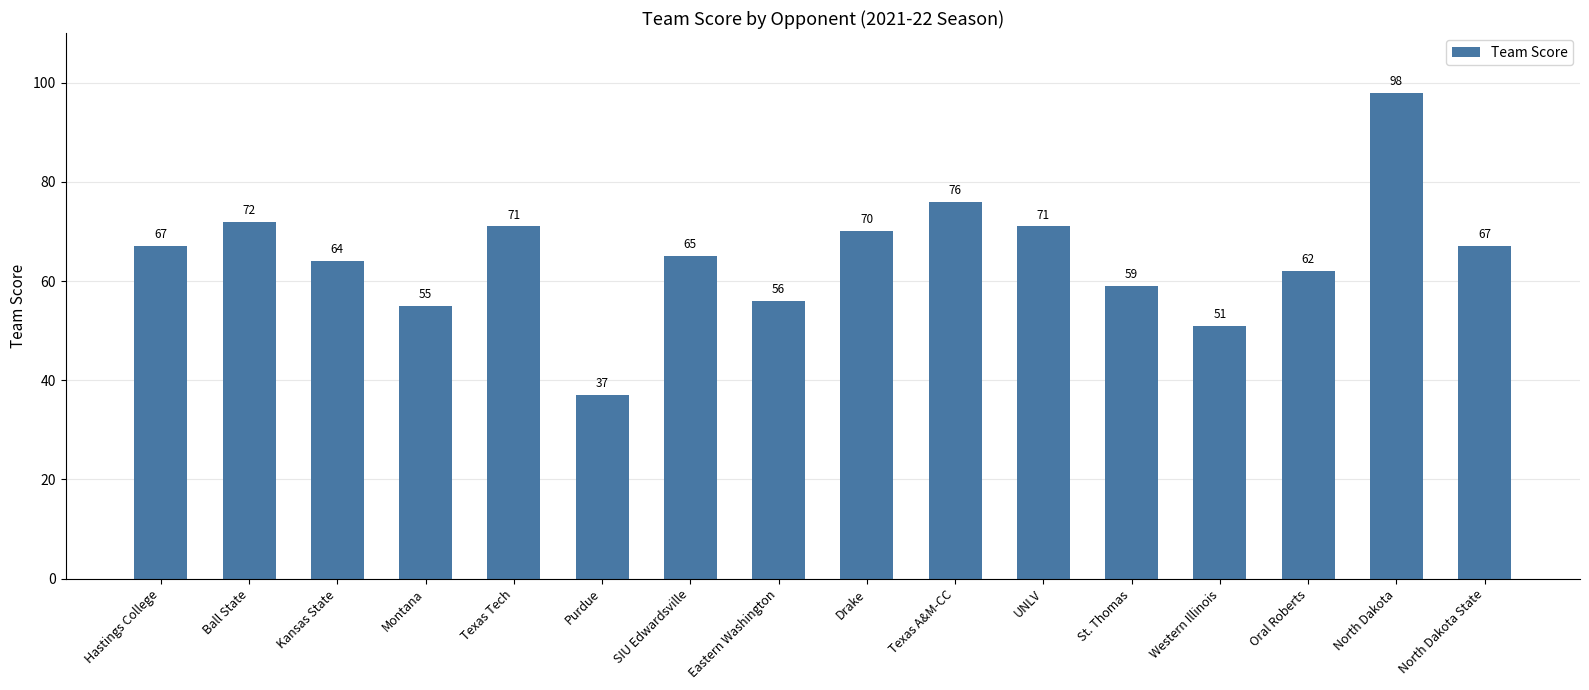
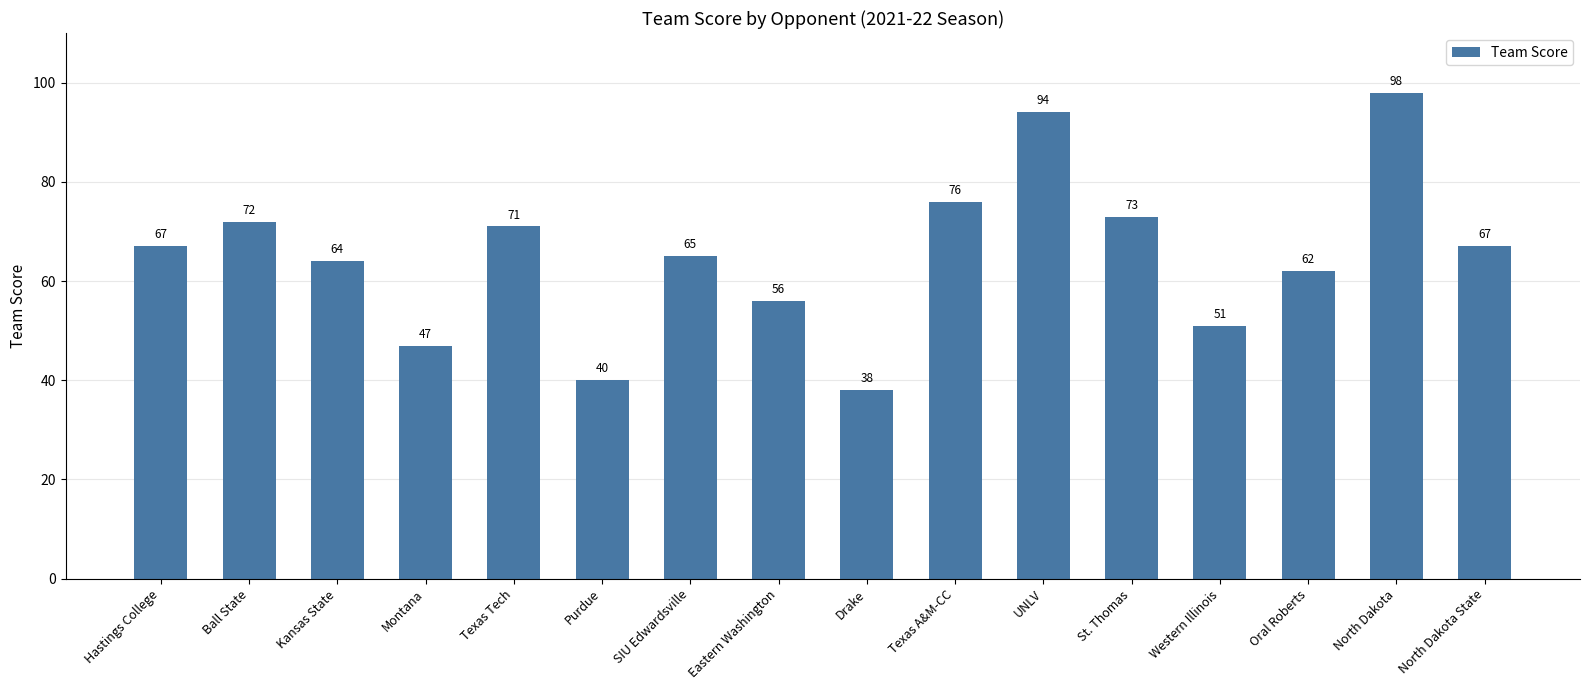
  {
    "Hastings College": 67,
    "Ball State": 72,
    "Kansas State": 64,
-   "Montana": 55,
+   "Montana": 47,
    "Texas Tech": 71,
-   "Purdue": 37,
+   "Purdue": 40,
    "SIU Edwardsville": 65,
    "Eastern Washington": 56,
-   "Drake": 70,
+   "Drake": 38,
    "Texas A&M-CC": 76,
-   "UNLV": 71,
-   "St. Thomas": 59,
+   "UNLV": 94,
+   "St. Thomas": 73,
    "Western Illinois": 51,
    "Oral Roberts": 62,
    "North Dakota": 98,
    "North Dakota State": 67
  }
